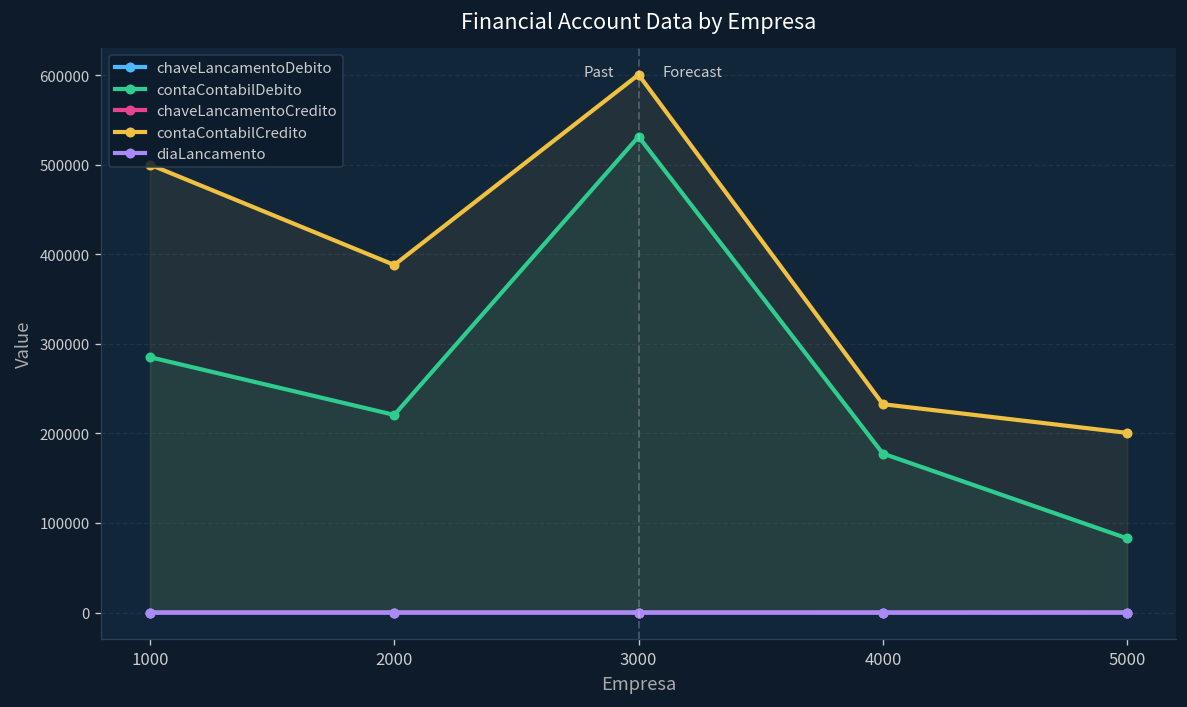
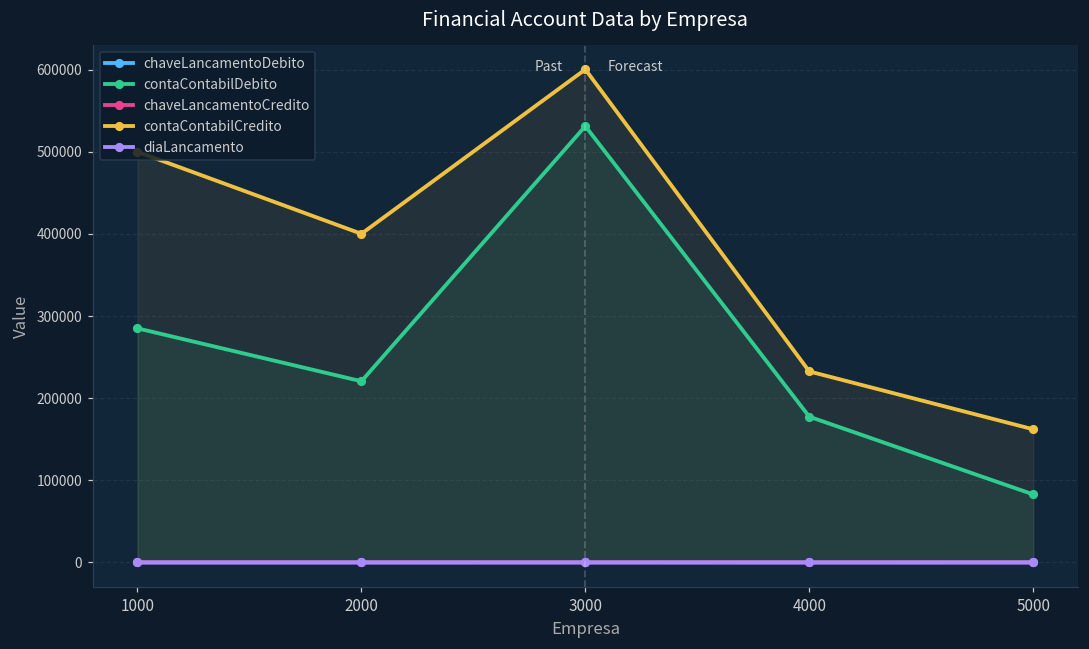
  {
    "diaLancamento": {
      "1000": 0,
      "2000": 0,
      "3000": 0,
      "4000": 0,
      "5000": 0
    },
    "contaContabilDebito": {
      "1000": 290000,
      "2000": 220000,
      "3000": 530000,
      "4000": 180000,
      "5000": 80000
    },
    "contaContabilCredito": {
-     "2000": 390000,
+     "2000": 400000,
      "3000": 600000,
      "4000": 230000,
-     "5000": 200000
+     "5000": 160000
    }
  }
